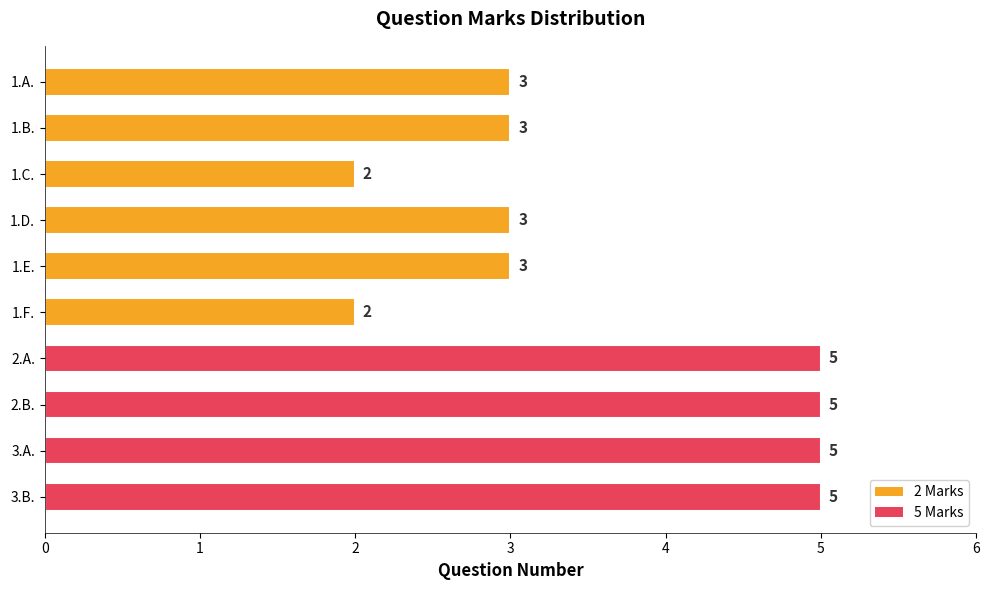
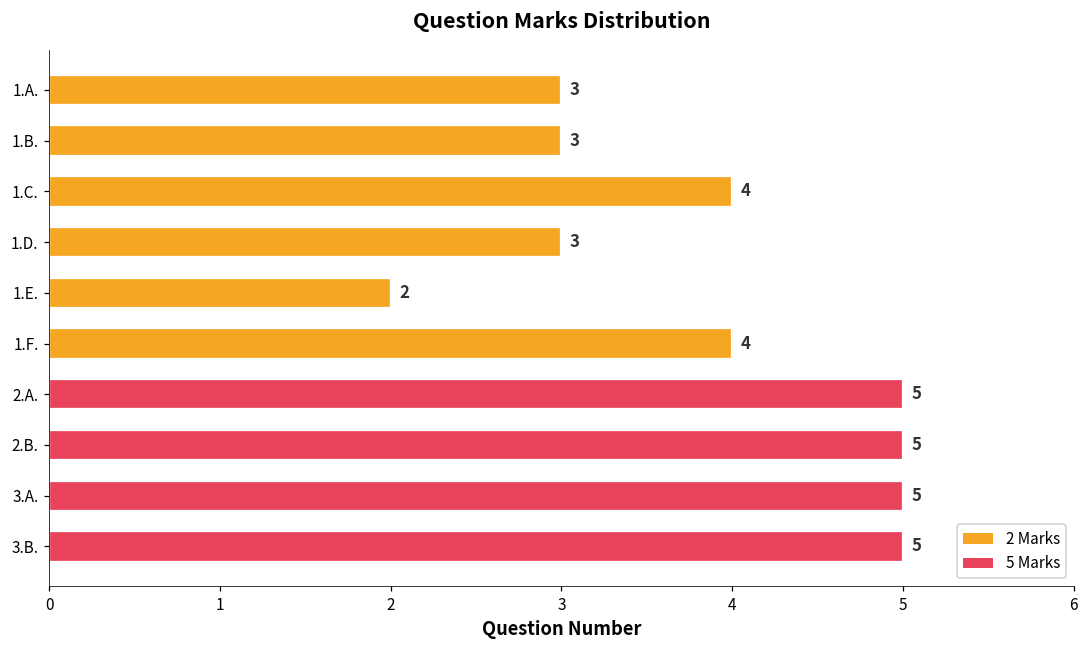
  {
    "1.A.": 3,
    "1.B.": 3,
-   "1.C.": 2,
+   "1.C.": 4,
    "1.D.": 3,
-   "1.E.": 3,
-   "1.F.": 2,
+   "1.E.": 2,
+   "1.F.": 4,
    "2.A.": 5,
    "2.B.": 5,
    "3.A.": 5,
    "3.B.": 5
  }
